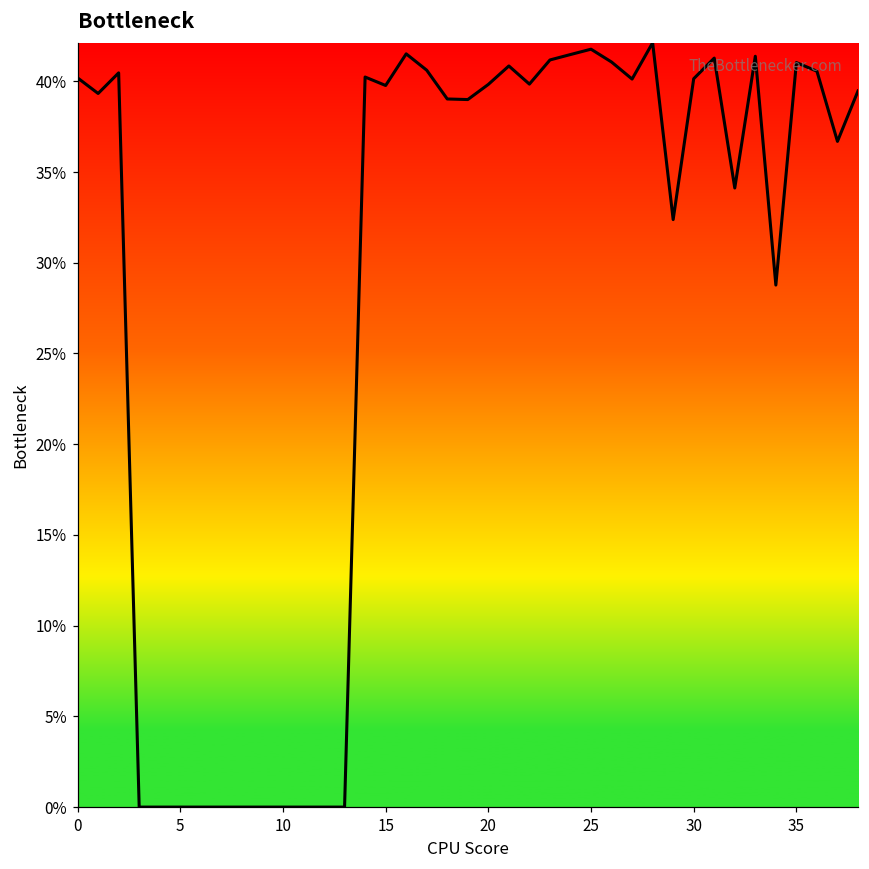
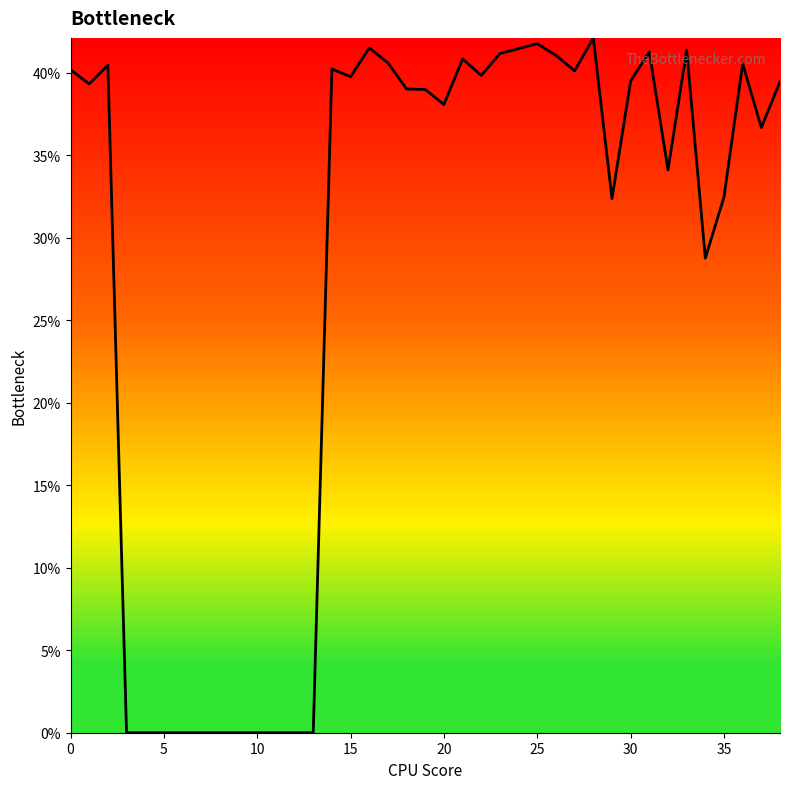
  {
    "0": "40.2%",
    "5": "0.0%",
    "10": "0.0%",
    "15": "39.8%",
-   "20": "39.8%",
+   "20": "38.1%",
    "25": "41.8%",
-   "30": "40.1%",
-   "35": "41.0%"
+   "30": "39.5%",
+   "35": "32.5%"
  }
